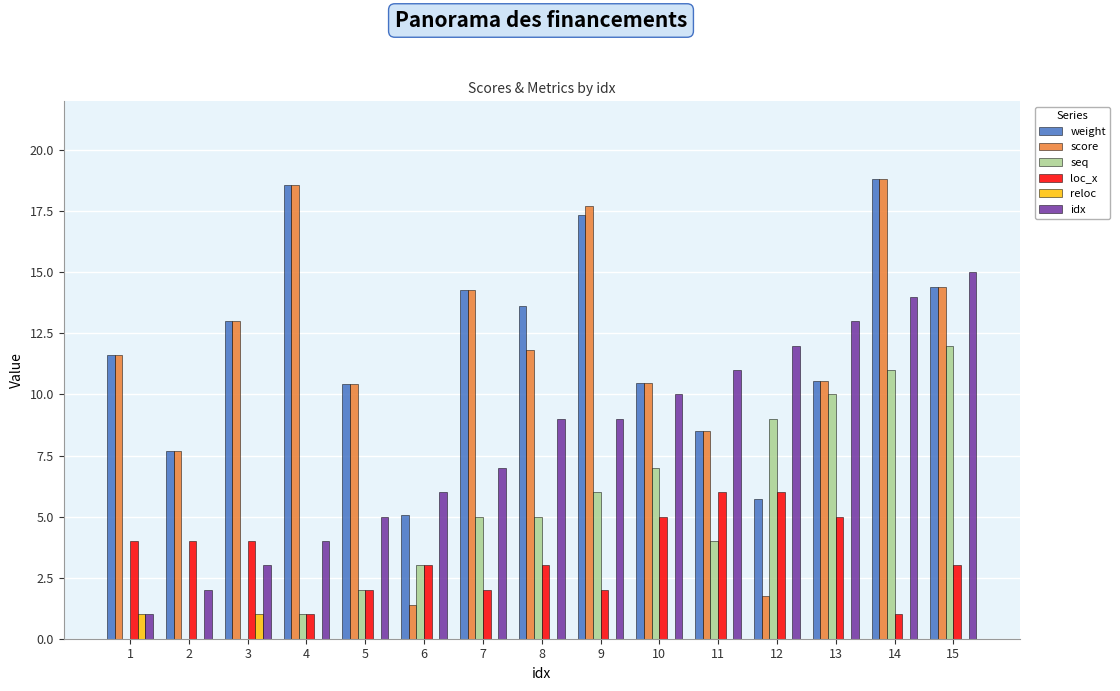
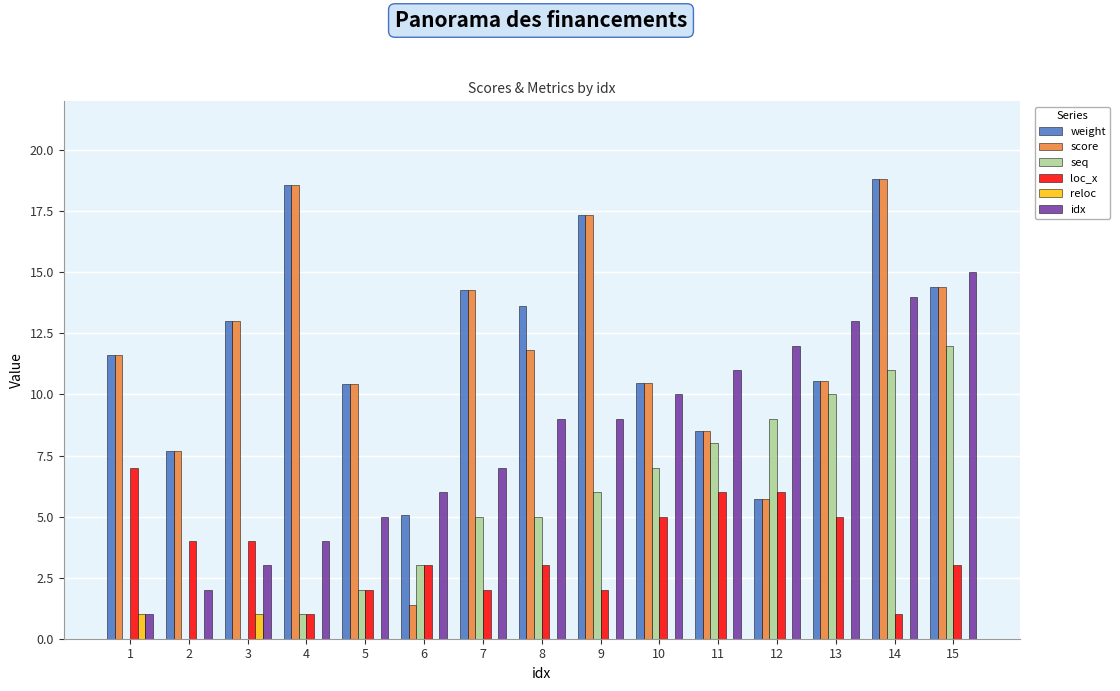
  {
    "weight": {
      "1": 11.6,
      "2": 7.7,
      "3": 13.0,
      "4": 18.6,
      "5": 10.4,
      "6": 5.1,
      "7": 14.3,
      "8": 13.6,
      "9": 17.4,
      "10": 10.5,
      "11": 8.5,
      "12": 5.7,
      "13": 10.5,
      "14": 18.8,
      "15": 14.4
    },
    "score": {
      "1": 11.6,
      "2": 7.7,
      "3": 13.0,
      "4": 18.6,
      "5": 10.4,
      "6": 1.4,
      "7": 14.3,
      "8": 11.8,
-     "9": 17.7,
+     "9": 17.4,
      "10": 10.5,
      "11": 8.5,
-     "12": 1.7,
+     "12": 5.7,
      "13": 10.5,
      "14": 18.8,
      "15": 14.4
    },
    "seq": {
      "1": 0,
      "2": 0,
      "3": 0,
      "4": 1,
      "5": 2,
      "6": 3,
      "7": 5,
      "8": 5,
      "9": 6,
      "10": 7,
-     "11": 4,
+     "11": 8,
      "12": 9,
      "13": 10,
      "14": 11,
      "15": 12
    },
    "loc_x": {
-     "1": 4,
+     "1": 7,
      "2": 4,
      "3": 4,
      "4": 1,
      "5": 2,
      "6": 3,
      "7": 2,
      "8": 3,
      "9": 2,
      "10": 5,
      "11": 6,
      "12": 6,
      "13": 5,
      "14": 1,
      "15": 3
    },
    "reloc": {
      "1": 1.0,
      "2": 0.0,
      "3": 1.0,
      "4": 0.0,
      "5": 0.0,
      "6": 0.0,
      "7": 0.0,
      "8": 0.0,
      "9": 0.0,
      "10": 0.0,
      "11": 0.0,
      "12": 0.0,
      "13": 0.0,
      "14": 0.0,
      "15": 0.0
    },
    "idx": {
      "1": 1.0,
      "2": 2.0,
      "3": 3.0,
      "4": 4.0,
      "5": 5.0,
      "6": 6.0,
      "7": 7.0,
      "8": 9.0,
      "9": 9.0,
      "10": 10.0,
      "11": 11.0,
      "12": 12.0,
      "13": 13.0,
      "14": 14.0,
      "15": 15.0
    }
  }
